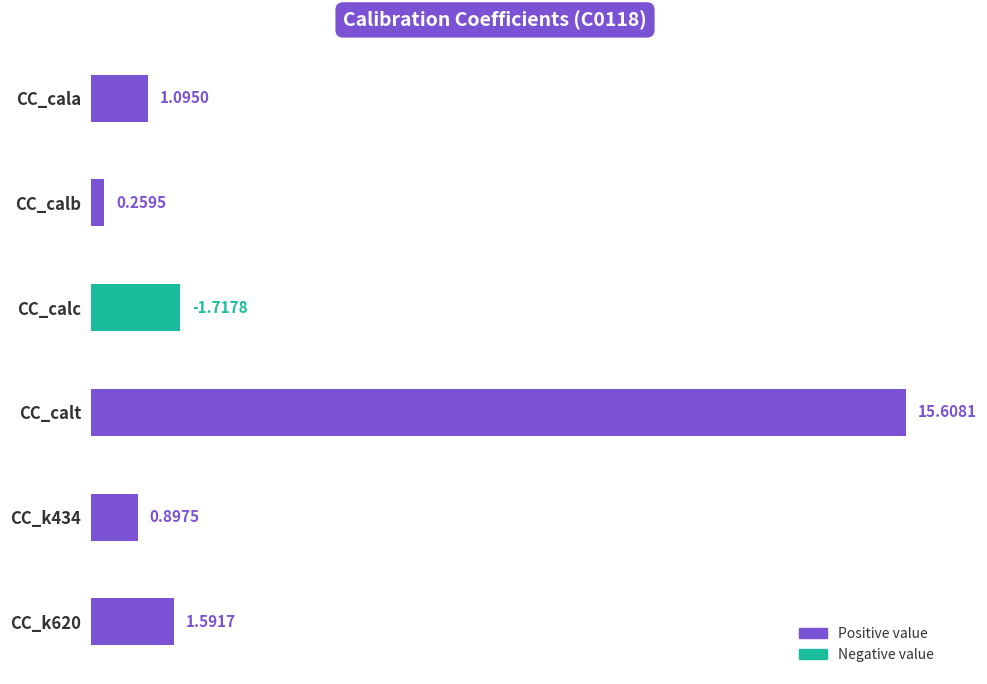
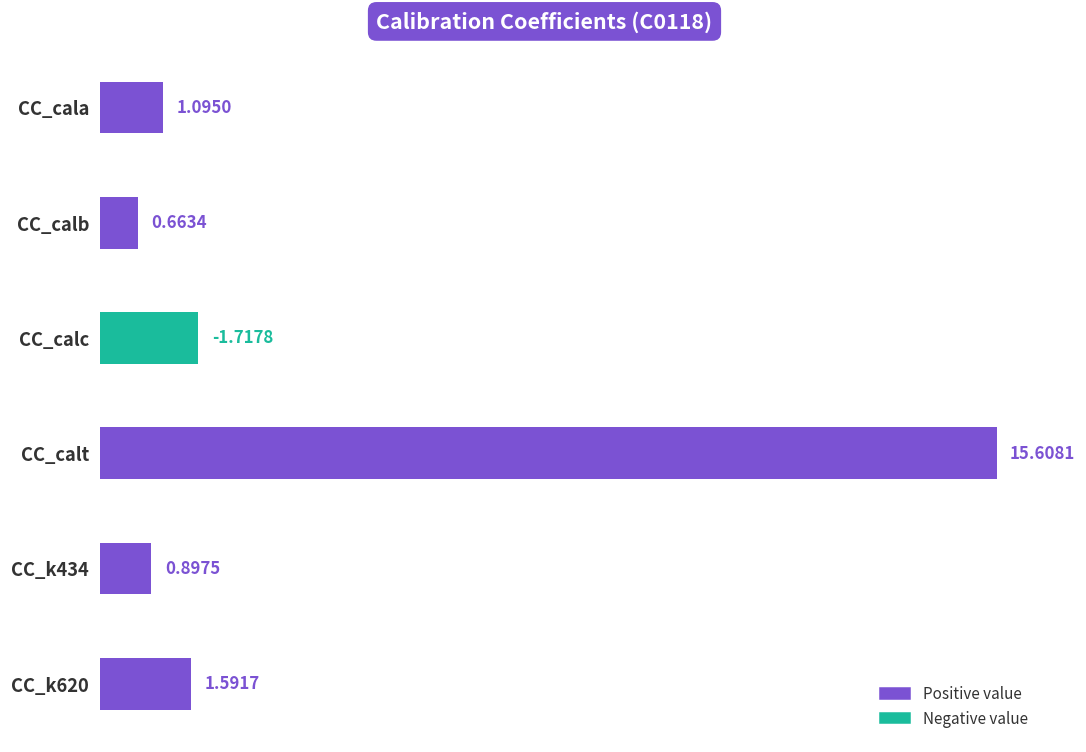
  {
    "CC_cala": 1.0950,
-   "CC_calb": 0.2595,
+   "CC_calb": 0.6634,
    "CC_calt": 15.6081,
    "CC_k434": 0.8975,
    "CC_k620": 1.5917
  }
